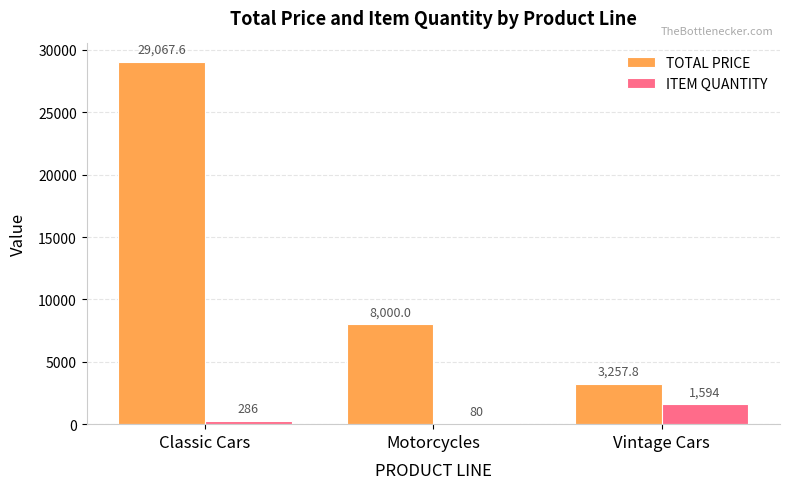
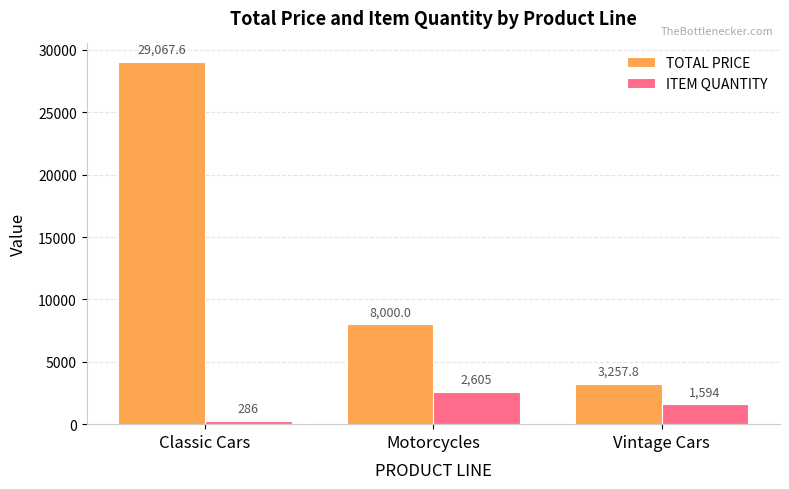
  {
    "TOTAL PRICE": {
      "Classic Cars": "29,067.6",
      "Motorcycles": "8,000.0",
      "Vintage Cars": "3,257.8"
    },
    "ITEM QUANTITY": {
      "Classic Cars": "286",
-     "Motorcycles": "80",
+     "Motorcycles": "2,605",
      "Vintage Cars": "1,594"
    }
  }
